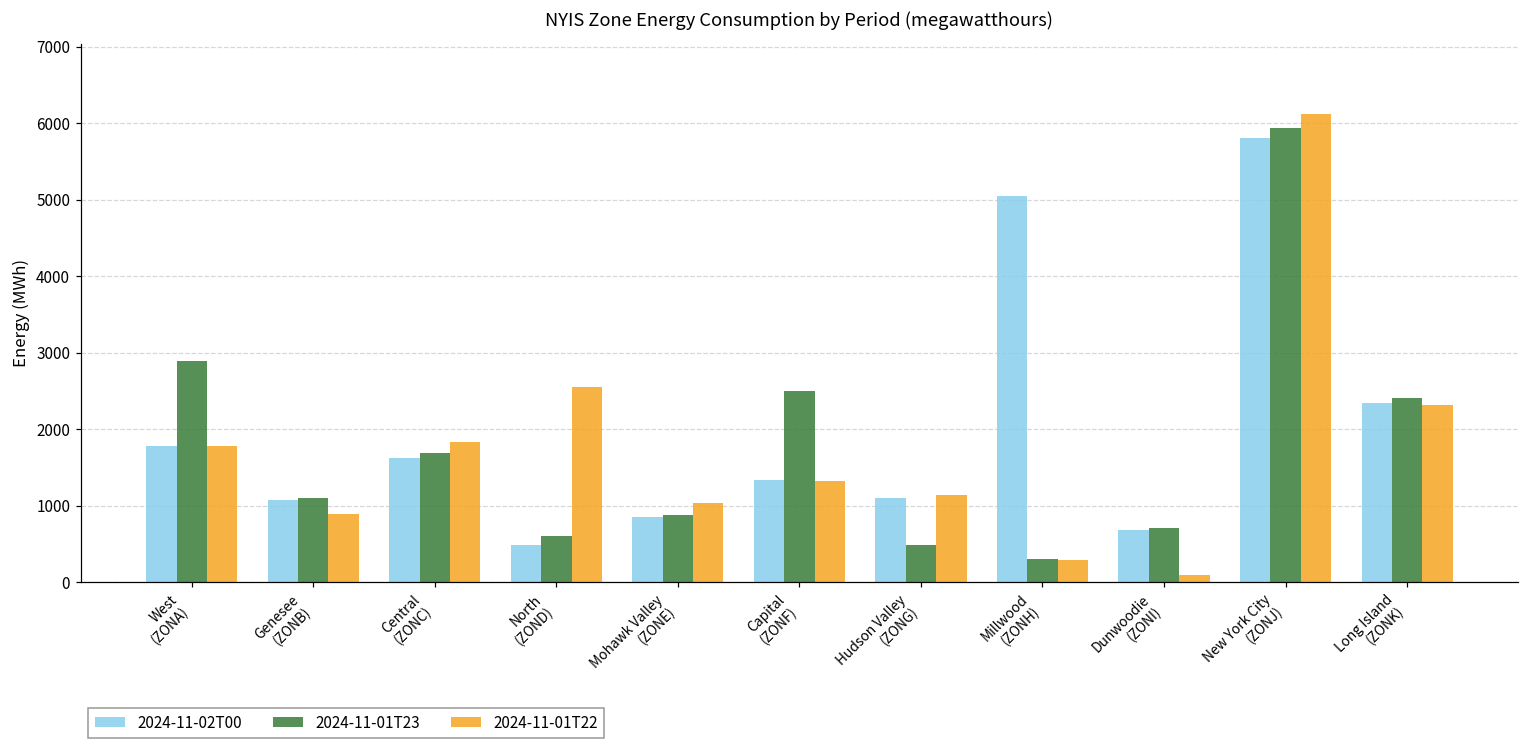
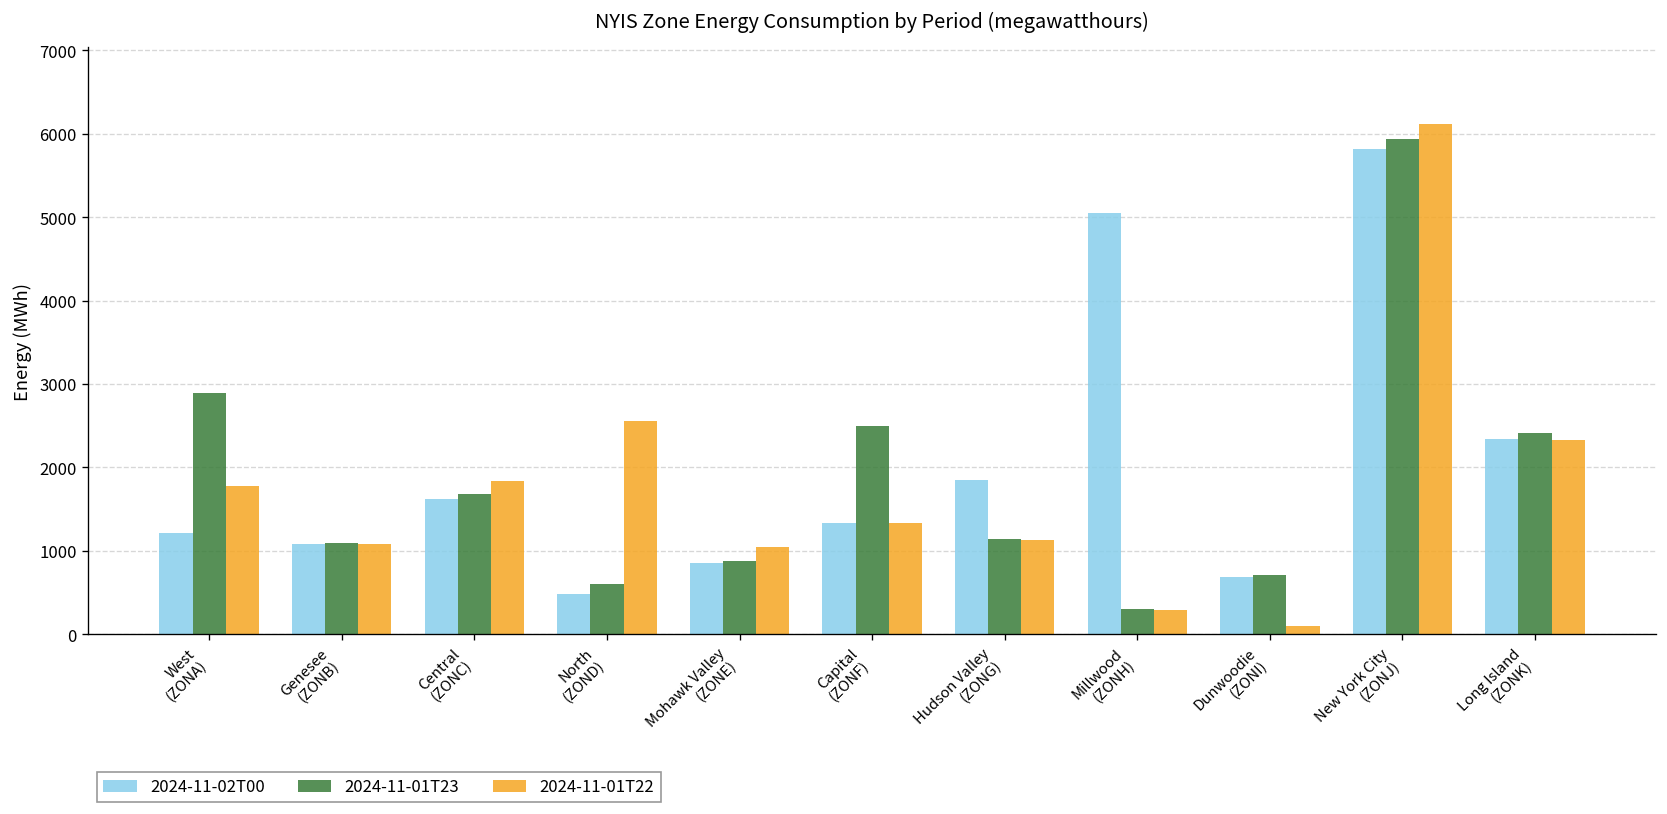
  {
    "2024-11-02T00": {
-     "West (ZONA)": 1800,
+     "West (ZONA)": 1200,
      "Genesee (ZONB)": 1100,
      "Central (ZONC)": 1600,
      "North (ZOND)": 500,
      "Mohawk Valley (ZONE)": 900,
      "Capital (ZONF)": 1300,
-     "Hudson Valley (ZONG)": 1100,
+     "Hudson Valley (ZONG)": 1800,
      "Millwood (ZONH)": 5100,
      "Dunwoodie (ZONI)": 700,
      "New York City (ZONJ)": 5800,
      "Long Island (ZONK)": 2300
    },
    "2024-11-01T23": {
      "West (ZONA)": 2900,
      "Genesee (ZONB)": 1100,
      "Central (ZONC)": 1700,
      "North (ZOND)": 600,
      "Mohawk Valley (ZONE)": 900,
      "Capital (ZONF)": 2500,
-     "Hudson Valley (ZONG)": 500,
+     "Hudson Valley (ZONG)": 1100,
      "Millwood (ZONH)": 300,
      "Dunwoodie (ZONI)": 700,
      "New York City (ZONJ)": 5900,
      "Long Island (ZONK)": 2400
    },
    "2024-11-01T22": {
      "West (ZONA)": 1800,
-     "Genesee (ZONB)": 900,
+     "Genesee (ZONB)": 1100,
      "Central (ZONC)": 1800,
      "North (ZOND)": 2600,
      "Mohawk Valley (ZONE)": 1000,
      "Capital (ZONF)": 1300,
      "Hudson Valley (ZONG)": 1100,
      "Millwood (ZONH)": 300,
      "Dunwoodie (ZONI)": 100,
      "New York City (ZONJ)": 6100,
      "Long Island (ZONK)": 2300
    }
  }
